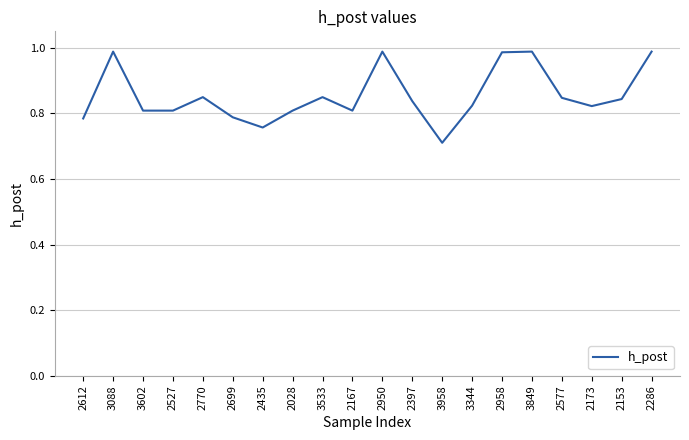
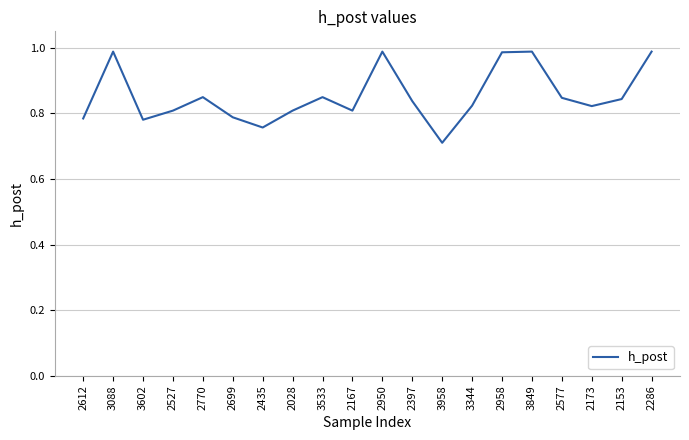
  {
    "2612": 0.78,
    "3088": 0.99,
-   "3602": 0.81,
+   "3602": 0.78,
    "2527": 0.81,
    "2770": 0.85,
    "2699": 0.79,
    "2435": 0.76,
    "2028": 0.81,
    "3533": 0.85,
    "2167": 0.81,
    "2950": 0.99,
    "2397": 0.84,
    "3958": 0.71,
    "3344": 0.82,
    "2958": 0.99,
    "3849": 0.99,
    "2577": 0.85,
    "2173": 0.82,
    "2153": 0.84,
    "2286": 0.99
  }
